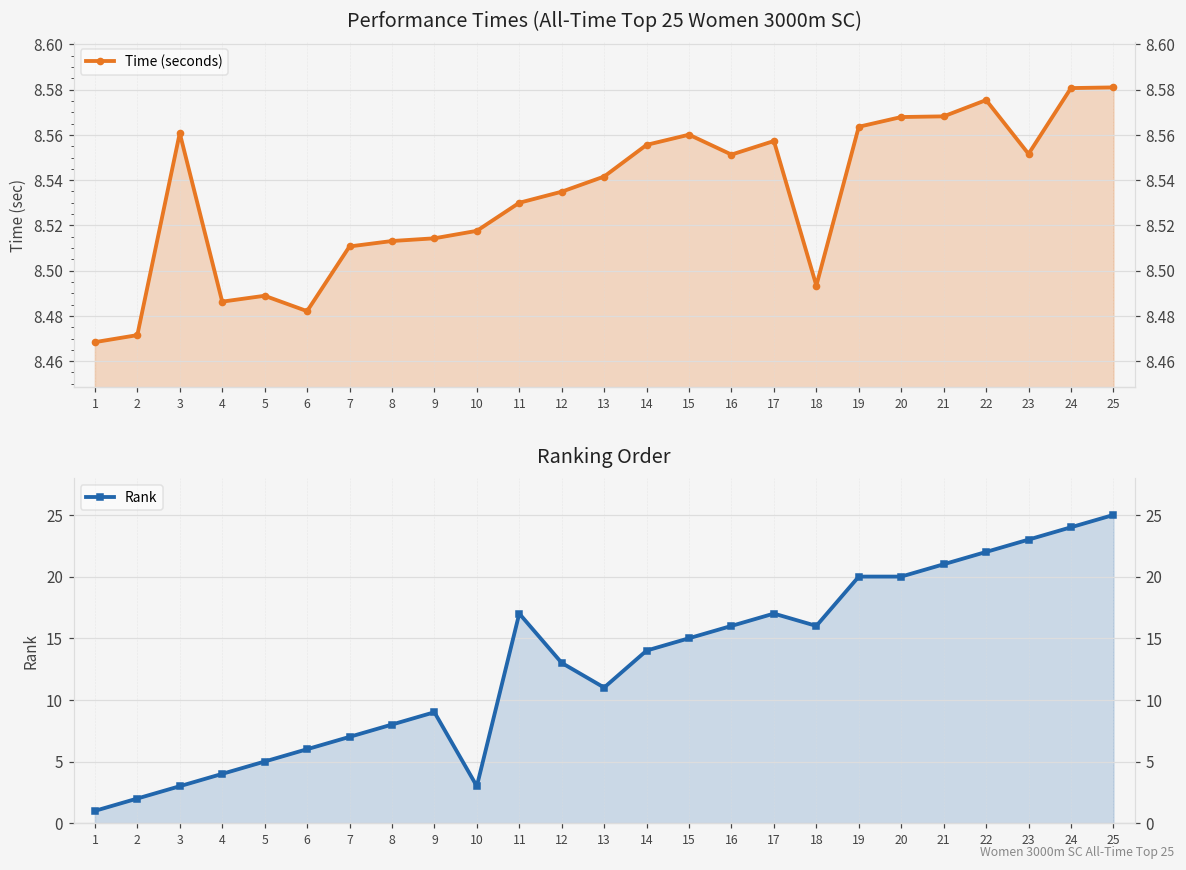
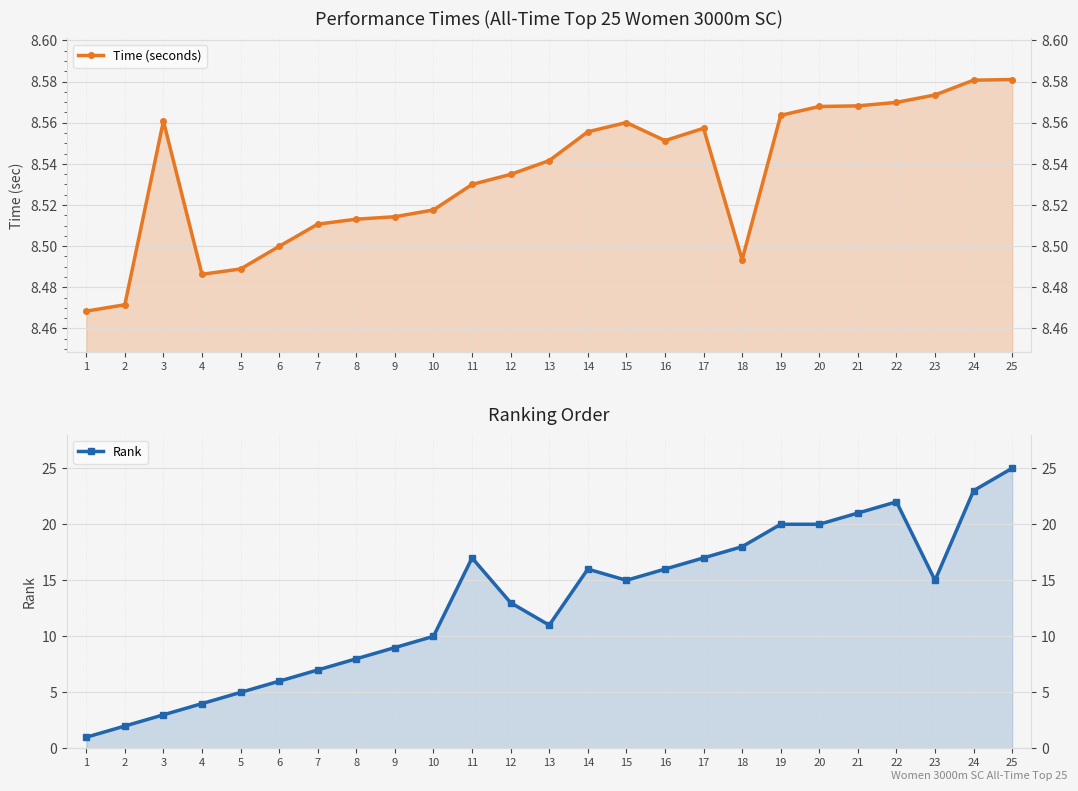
  {
    "Performance Times (All-Time Top 25 Women 3000m SC)": {
      "1": 8.468,
      "2": 8.472,
      "3": 8.561,
      "4": 8.486,
      "5": 8.489,
-     "6": 8.482,
+     "6": 8.500,
      "7": 8.511,
      "8": 8.513,
      "9": 8.514,
      "10": 8.518,
      "11": 8.530,
      "12": 8.535,
      "13": 8.542,
      "14": 8.556,
      "15": 8.560,
      "16": 8.551,
      "17": 8.557,
      "18": 8.493,
      "19": 8.564,
      "20": 8.568,
      "21": 8.568,
-     "22": 8.575,
-     "23": 8.552,
+     "22": 8.570,
+     "23": 8.574,
      "24": 8.581,
      "25": 8.581
    },
    "Ranking Order": {
      "1": 1,
      "2": 2,
      "3": 3,
      "4": 4,
      "5": 5,
      "6": 6,
      "7": 7,
      "8": 8,
      "9": 9,
-     "10": 3,
+     "10": 10,
      "11": 17,
      "12": 13,
      "13": 11,
-     "14": 14,
+     "14": 16,
      "15": 15,
      "16": 16,
      "17": 17,
-     "18": 16,
+     "18": 18,
      "19": 20,
      "20": 20,
      "21": 21,
      "22": 22,
-     "23": 23,
-     "24": 24,
+     "23": 15,
+     "24": 23,
      "25": 25
    }
  }
